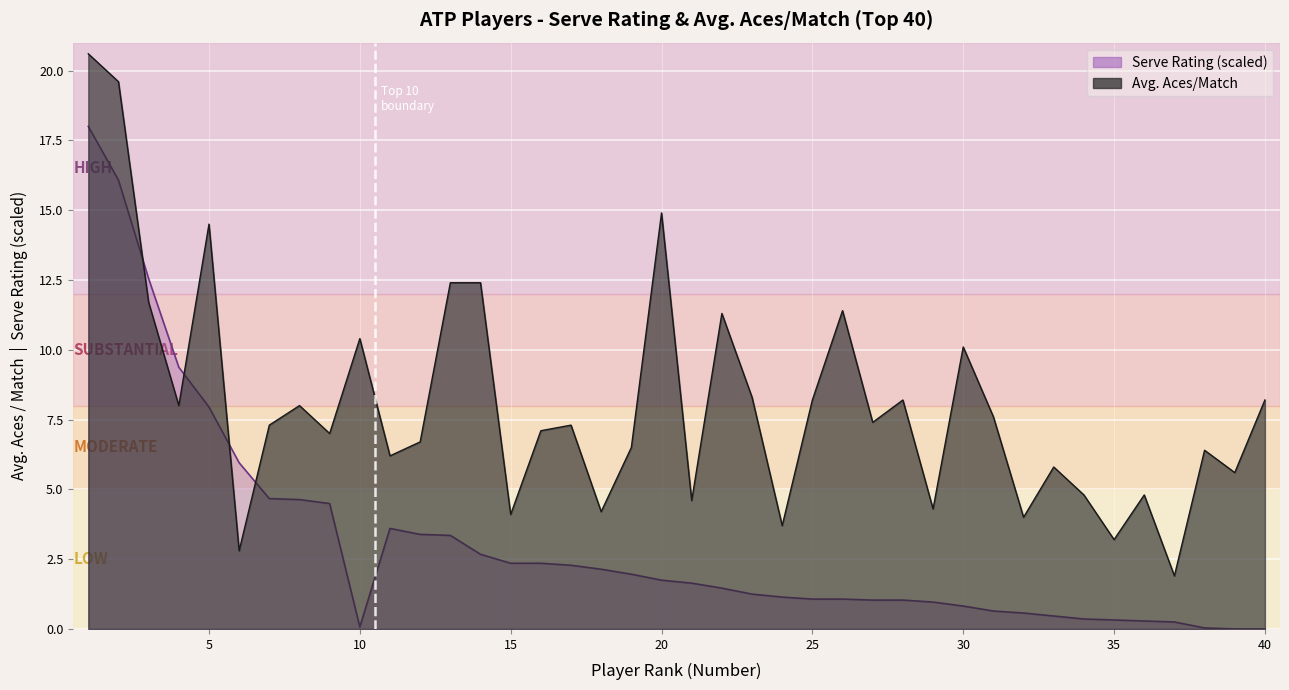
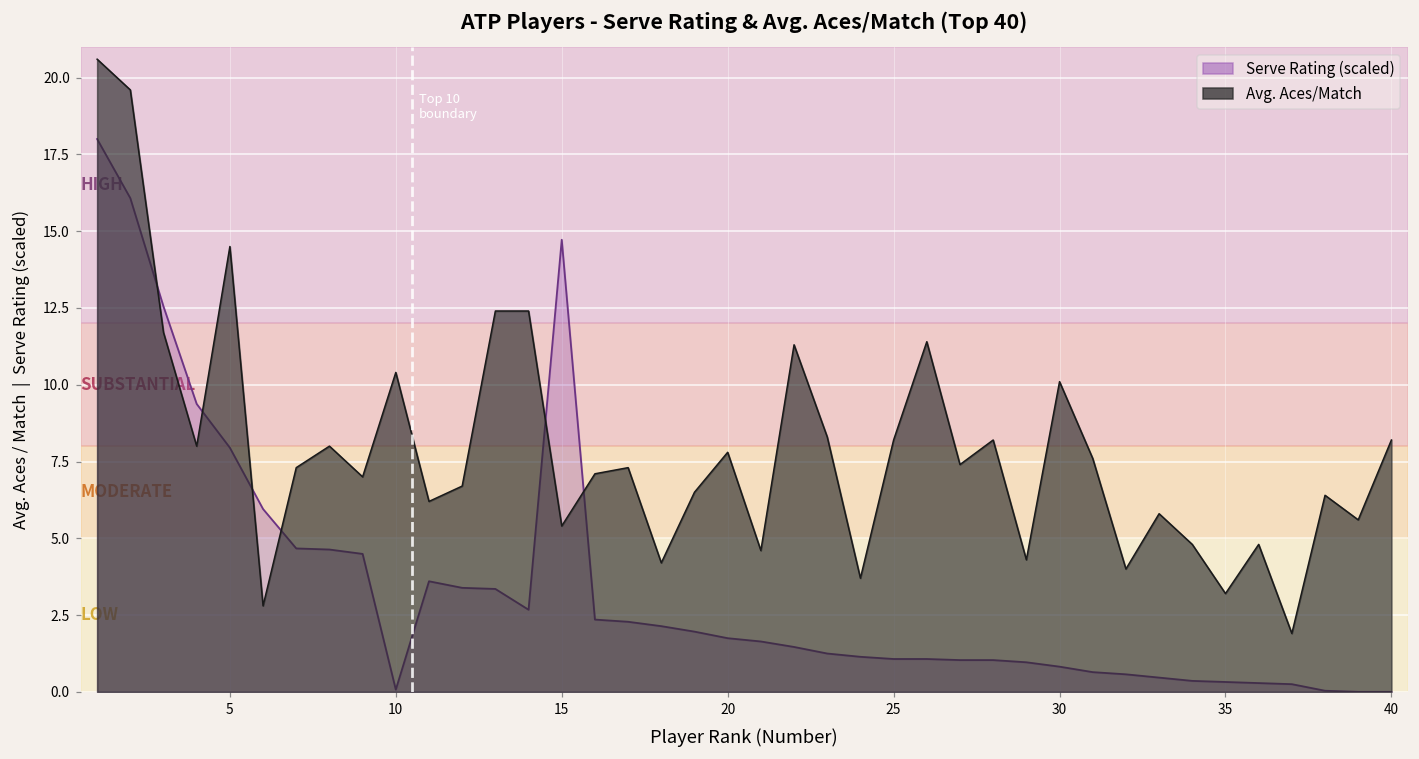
  {
    "Serve Rating (scaled)": {
      "5": 7.9,
      "10": 0.1,
-     "15": 2.4,
+     "15": 14.7,
      "20": 1.7,
      "25": 1.1,
      "30": 0.8,
      "35": 0.3,
      "40": 0.0
    },
    "Avg. Aces/Match": {
      "5": 14.5,
      "10": 10.4,
-     "15": 4.1,
-     "20": 14.9,
+     "15": 5.4,
+     "20": 7.8,
      "25": 8.2,
      "30": 10.1,
      "35": 3.2,
      "40": 8.2
    }
  }
